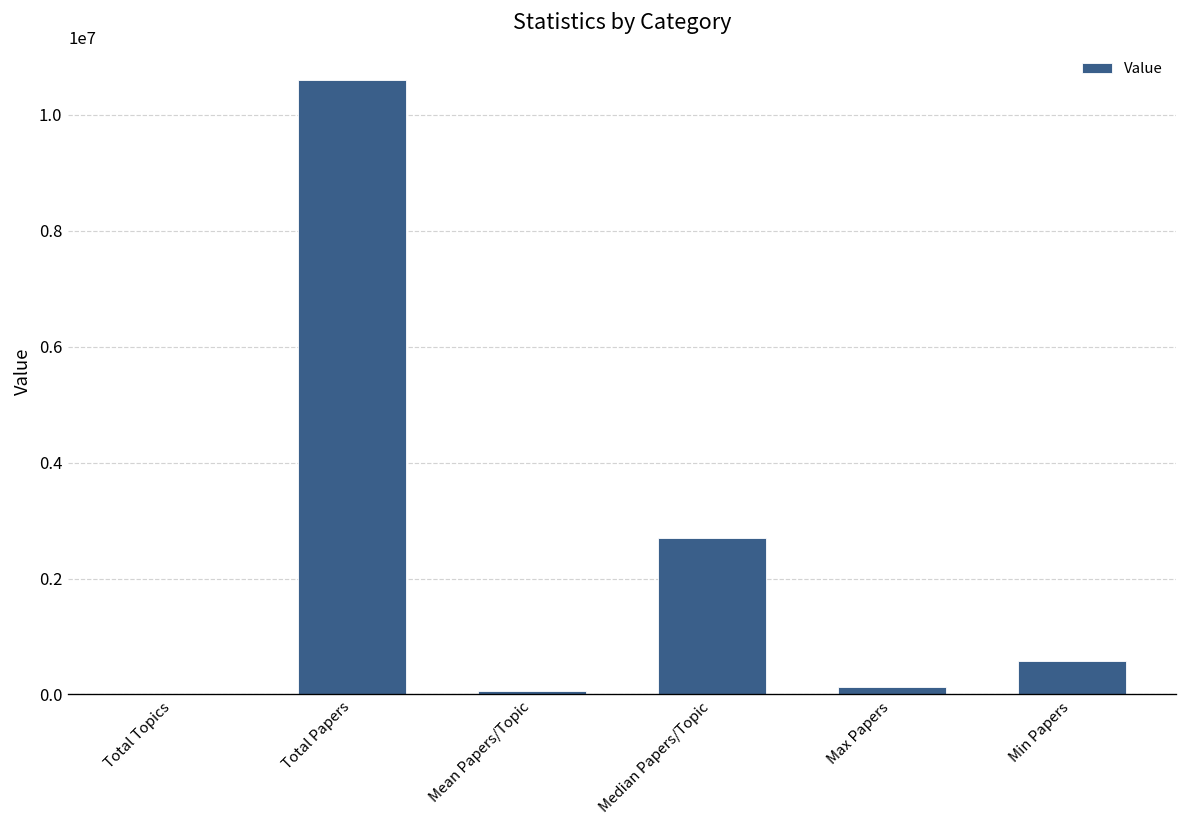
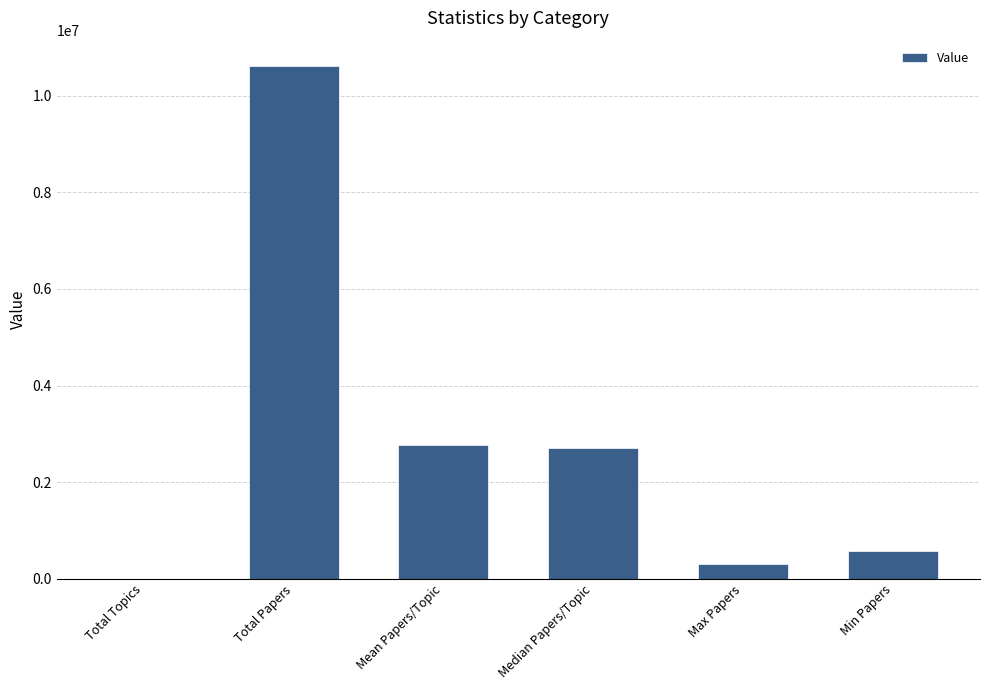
  {
    "Total Papers": 10600000,
-   "Mean Papers/Topic": 100000,
+   "Mean Papers/Topic": 2800000,
    "Median Papers/Topic": 2700000,
-   "Max Papers": 100000,
+   "Max Papers": 300000,
    "Min Papers": 600000
  }
